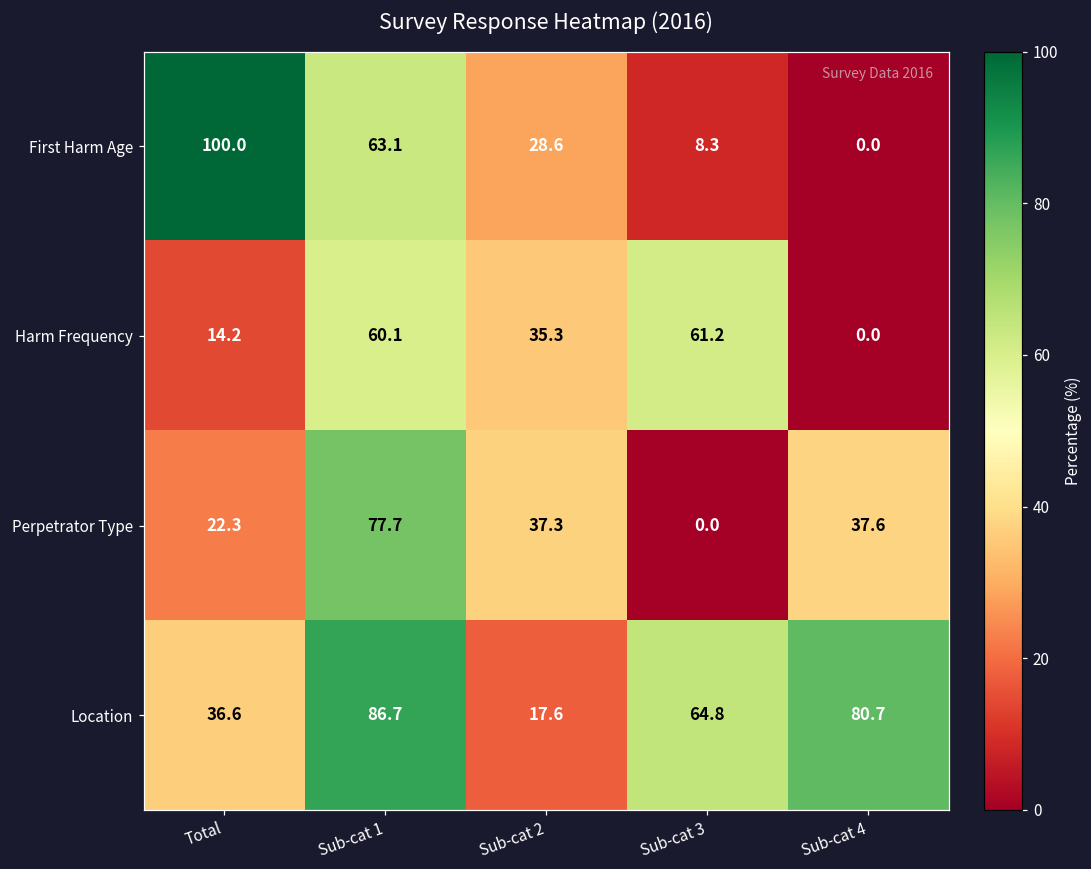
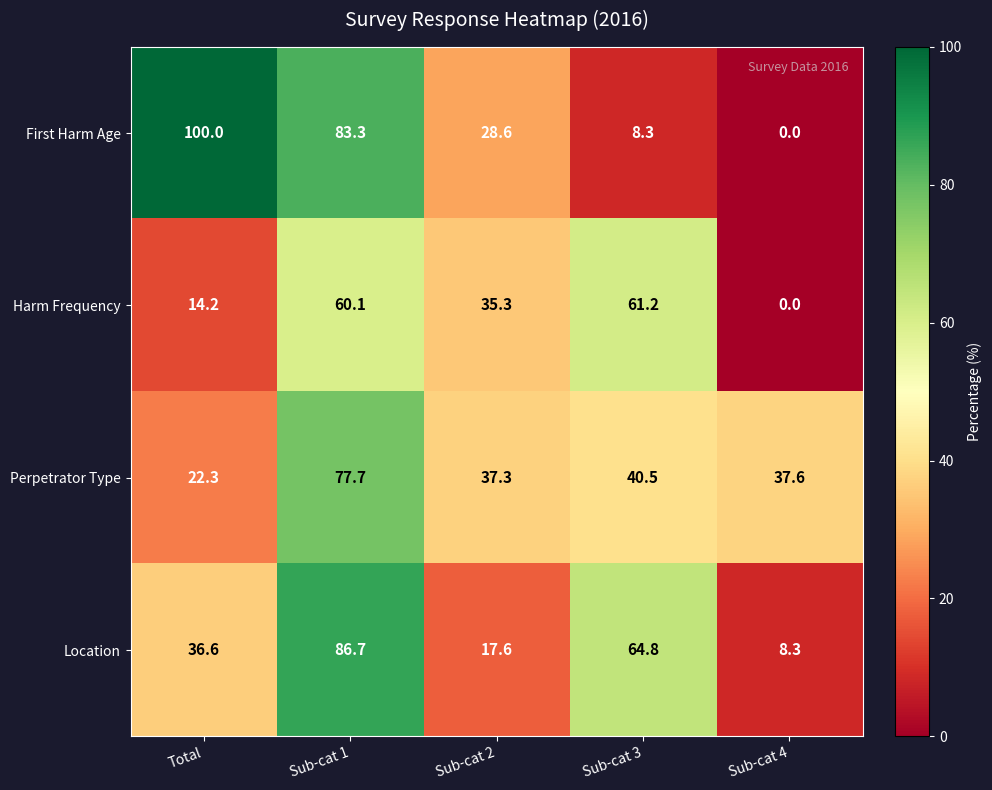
  {
    "First Harm Age": {
      "Total": 100.0,
-     "Sub-cat 1": 63.1,
+     "Sub-cat 1": 83.3,
      "Sub-cat 2": 28.6,
      "Sub-cat 3": 8.3
    },
    "Harm Frequency": {
      "Total": 14.2,
      "Sub-cat 1": 60.1,
      "Sub-cat 2": 35.3,
      "Sub-cat 3": 61.2,
      "Sub-cat 4": 0.0
    },
    "Perpetrator Type": {
      "Total": 22.3,
      "Sub-cat 1": 77.7,
      "Sub-cat 2": 37.3,
-     "Sub-cat 3": 0.0,
+     "Sub-cat 3": 40.5,
      "Sub-cat 4": 37.6
    },
    "Location": {
      "Total": 36.6,
      "Sub-cat 1": 86.7,
      "Sub-cat 2": 17.6,
      "Sub-cat 3": 64.8,
-     "Sub-cat 4": 80.7
+     "Sub-cat 4": 8.3
    }
  }
